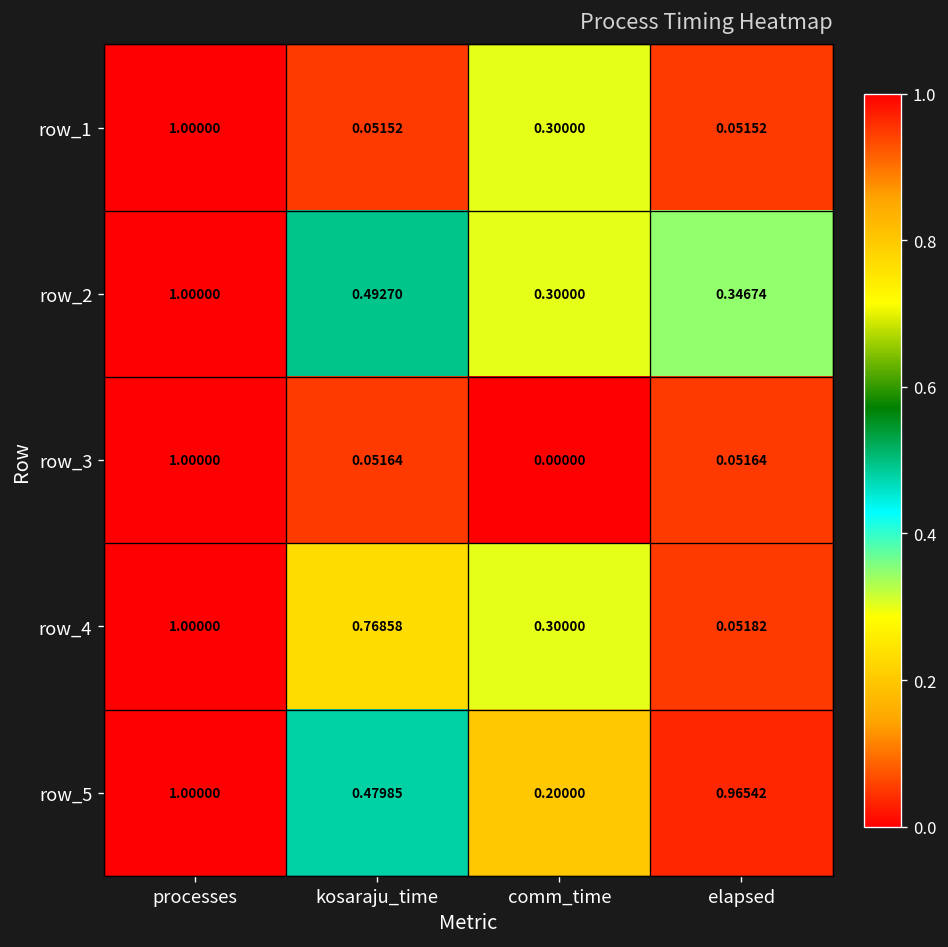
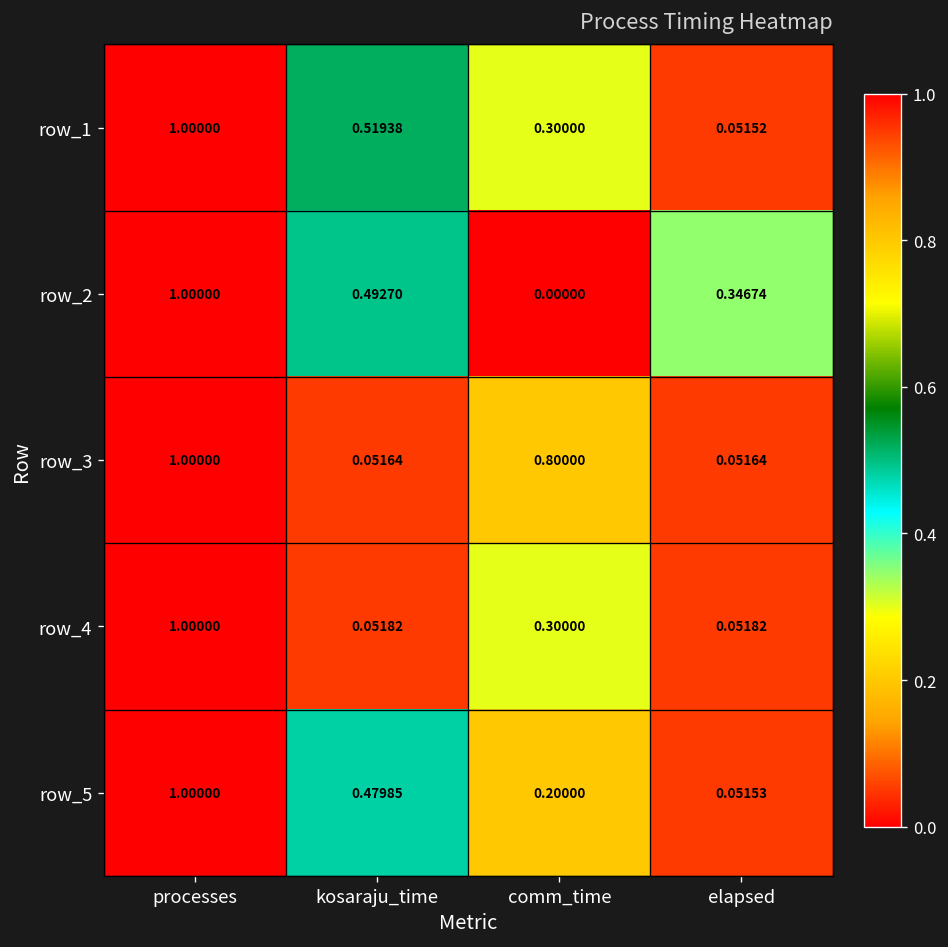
  {
    "row_1": {
      "processes": 1.00000,
-     "kosaraju_time": 0.05152,
+     "kosaraju_time": 0.51938,
      "comm_time": 0.30000,
      "elapsed": 0.05152
    },
    "row_2": {
      "processes": 1.00000,
      "kosaraju_time": 0.49270,
-     "comm_time": 0.30000,
+     "comm_time": 0.00000,
      "elapsed": 0.34674
    },
    "row_3": {
      "processes": 1.00000,
      "kosaraju_time": 0.05164,
-     "comm_time": 0.00000,
+     "comm_time": 0.80000,
      "elapsed": 0.05164
    },
    "row_4": {
      "processes": 1.00000,
-     "kosaraju_time": 0.76858,
+     "kosaraju_time": 0.05182,
      "comm_time": 0.30000,
      "elapsed": 0.05182
    },
    "row_5": {
      "processes": 1.00000,
      "kosaraju_time": 0.47985,
      "comm_time": 0.20000,
-     "elapsed": 0.96542
+     "elapsed": 0.05153
    }
  }
